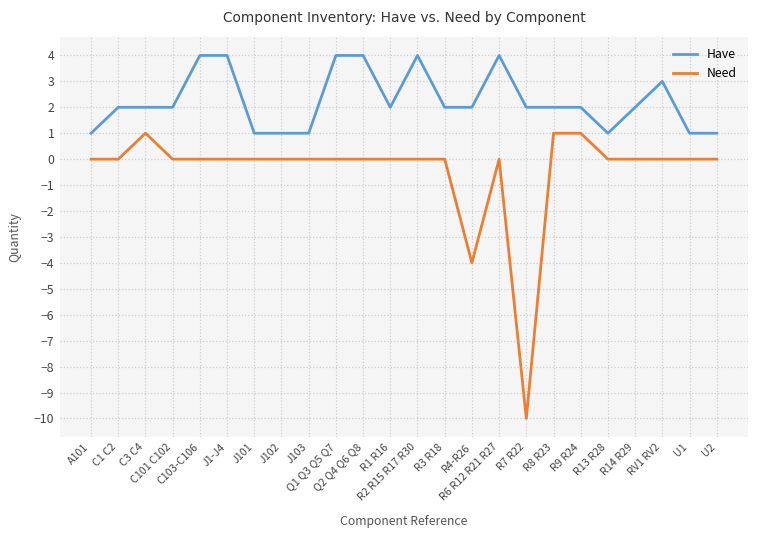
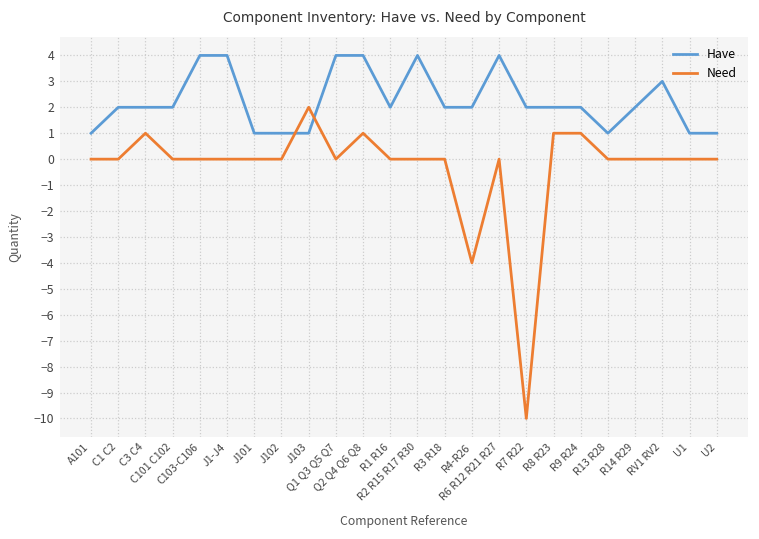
  {
    "Have": {
      "A101": 1,
      "C1 C2": 2,
      "C3 C4": 2,
      "C101 C102": 2,
      "C103-C106": 4,
      "J1-J4": 4,
      "J101": 1,
      "J102": 1,
      "J103": 1,
      "Q1 Q3 Q5 Q7": 4,
      "Q2 Q4 Q6 Q8": 4,
      "R1 R16": 2,
      "R2 R15 R17 R30": 4,
      "R3 R18": 2,
      "R4-R26": 2,
      "R6 R12 R21 R27": 4,
      "R7 R22": 2,
      "R8 R23": 2,
      "R9 R24": 2,
      "R13 R28": 1,
      "R14 R29": 2,
      "RV1 RV2": 3,
      "U1": 1,
      "U2": 1
    },
    "Need": {
      "A101": 0,
      "C1 C2": 0,
      "C3 C4": 1,
      "C101 C102": 0,
      "C103-C106": 0,
      "J1-J4": 0,
      "J101": 0,
      "J102": 0,
-     "J103": 0,
+     "J103": 2,
      "Q1 Q3 Q5 Q7": 0,
-     "Q2 Q4 Q6 Q8": 0,
+     "Q2 Q4 Q6 Q8": 1,
      "R1 R16": 0,
      "R2 R15 R17 R30": 0,
      "R3 R18": 0,
      "R4-R26": -4,
      "R6 R12 R21 R27": 0,
      "R7 R22": -10,
      "R8 R23": 1,
      "R9 R24": 1,
      "R13 R28": 0,
      "R14 R29": 0,
      "RV1 RV2": 0,
      "U1": 0,
      "U2": 0
    }
  }
